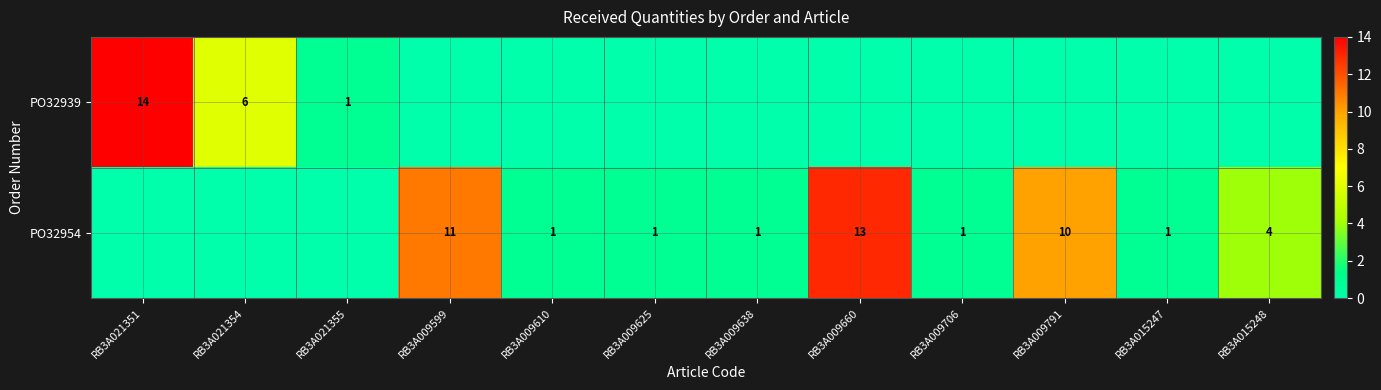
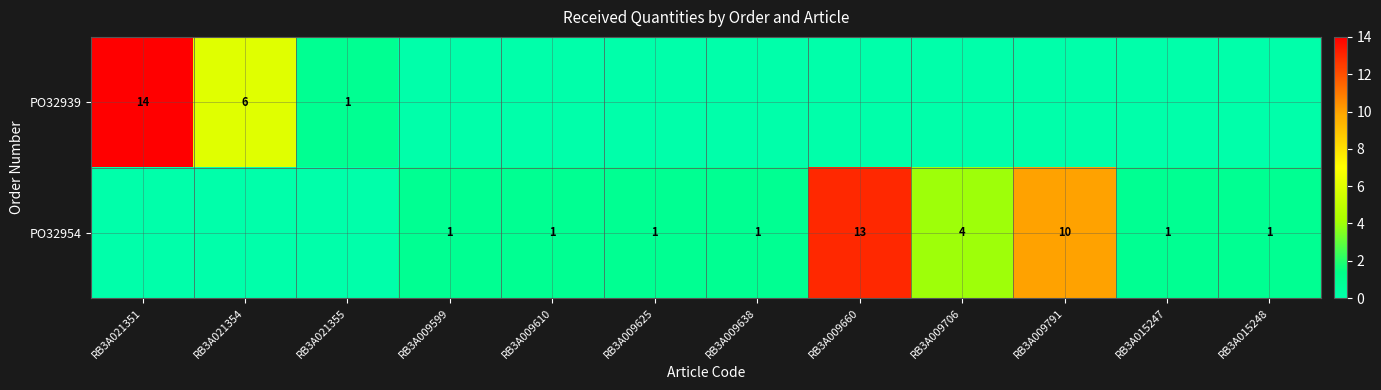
  {
    "PO32939": {
      "RB3A021351": 14,
      "RB3A021354": 6,
      "RB3A021355": 1
    },
    "PO32954": {
-     "RB3A009599": 11,
+     "RB3A009599": 1,
      "RB3A009610": 1,
      "RB3A009625": 1,
      "RB3A009638": 1,
      "RB3A009660": 13,
-     "RB3A009706": 1,
+     "RB3A009706": 4,
      "RB3A009791": 10,
      "RB3A015247": 1,
-     "RB3A015248": 4
+     "RB3A015248": 1
    }
  }
